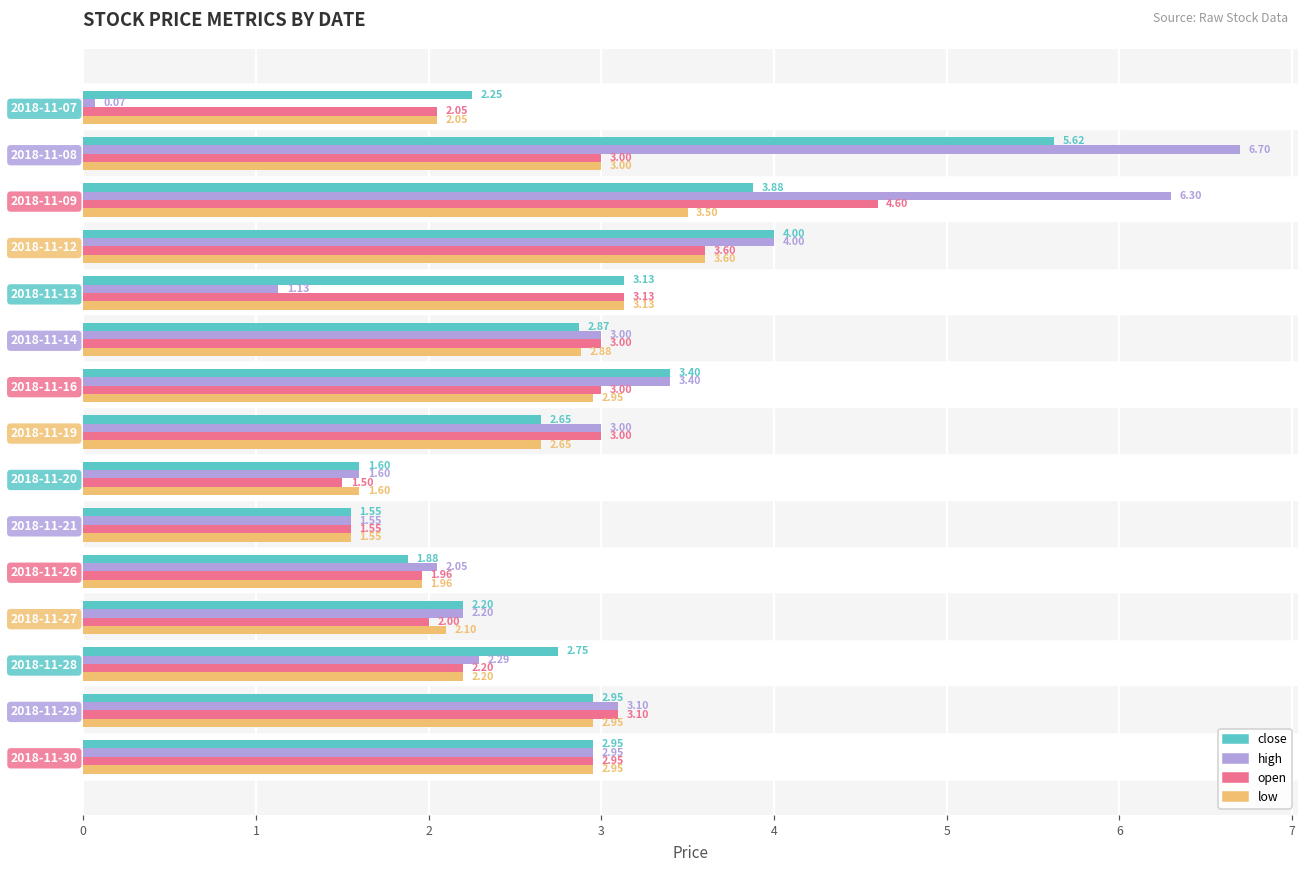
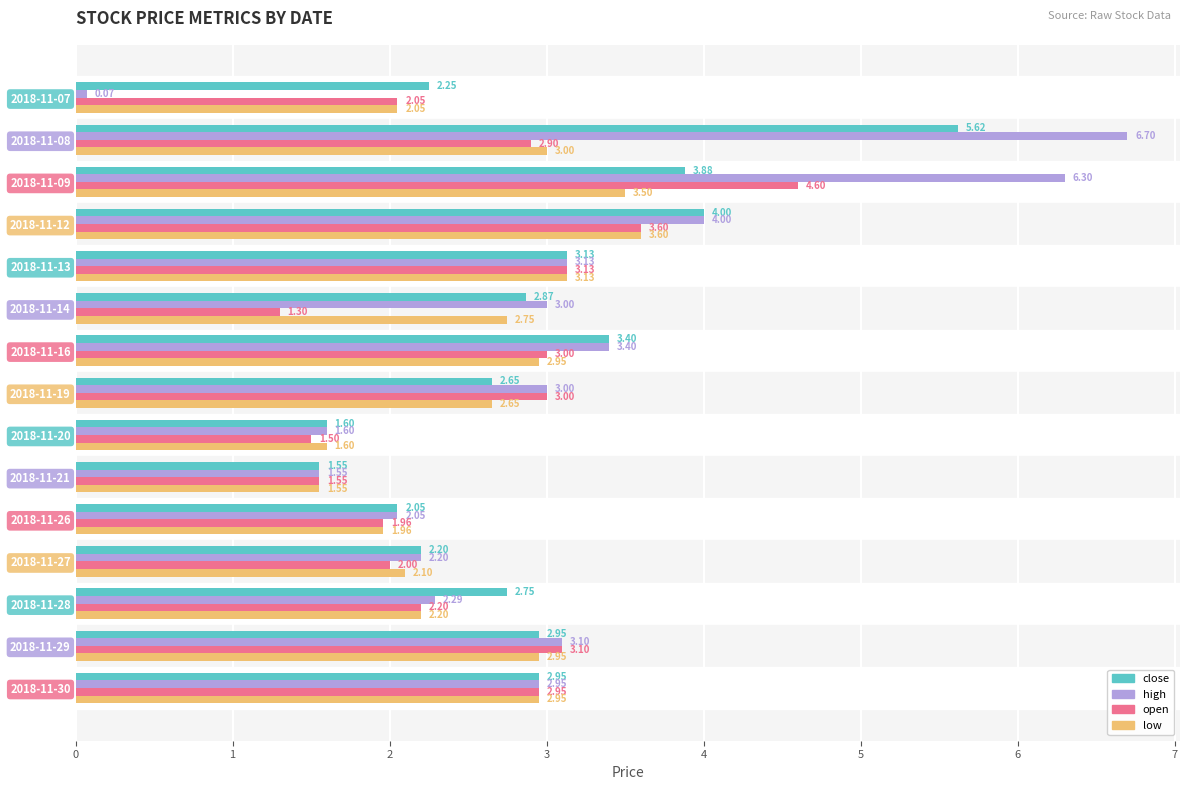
  {
    "close": {
      "2018-11-07": 2.25,
      "2018-11-08": 5.62,
      "2018-11-09": 3.88,
      "2018-11-13": 3.13,
      "2018-11-14": 2.87,
      "2018-11-19": 2.65,
-     "2018-11-26": 1.88,
+     "2018-11-26": 2.05,
      "2018-11-28": 2.75,
      "2018-11-29": 2.95
    },
    "high": {
      "2018-11-07": 0.07,
      "2018-11-08": 6.70,
      "2018-11-09": 6.30,
-     "2018-11-13": 1.13,
+     "2018-11-13": 3.13,
      "2018-11-26": 2.05,
      "2018-11-28": 2.29
    },
    "open": {
-     "2018-11-08": 3.00,
+     "2018-11-08": 2.90,
      "2018-11-09": 4.60,
-     "2018-11-14": 3.00,
+     "2018-11-14": 1.30,
      "2018-11-20": 1.50,
      "2018-11-27": 2.00
    },
    "low": {
      "2018-11-09": 3.50,
-     "2018-11-14": 2.88,
+     "2018-11-14": 2.75,
      "2018-11-16": 2.95,
      "2018-11-19": 2.65,
      "2018-11-20": 1.60,
      "2018-11-27": 2.10,
      "2018-11-29": 2.95
    }
  }
